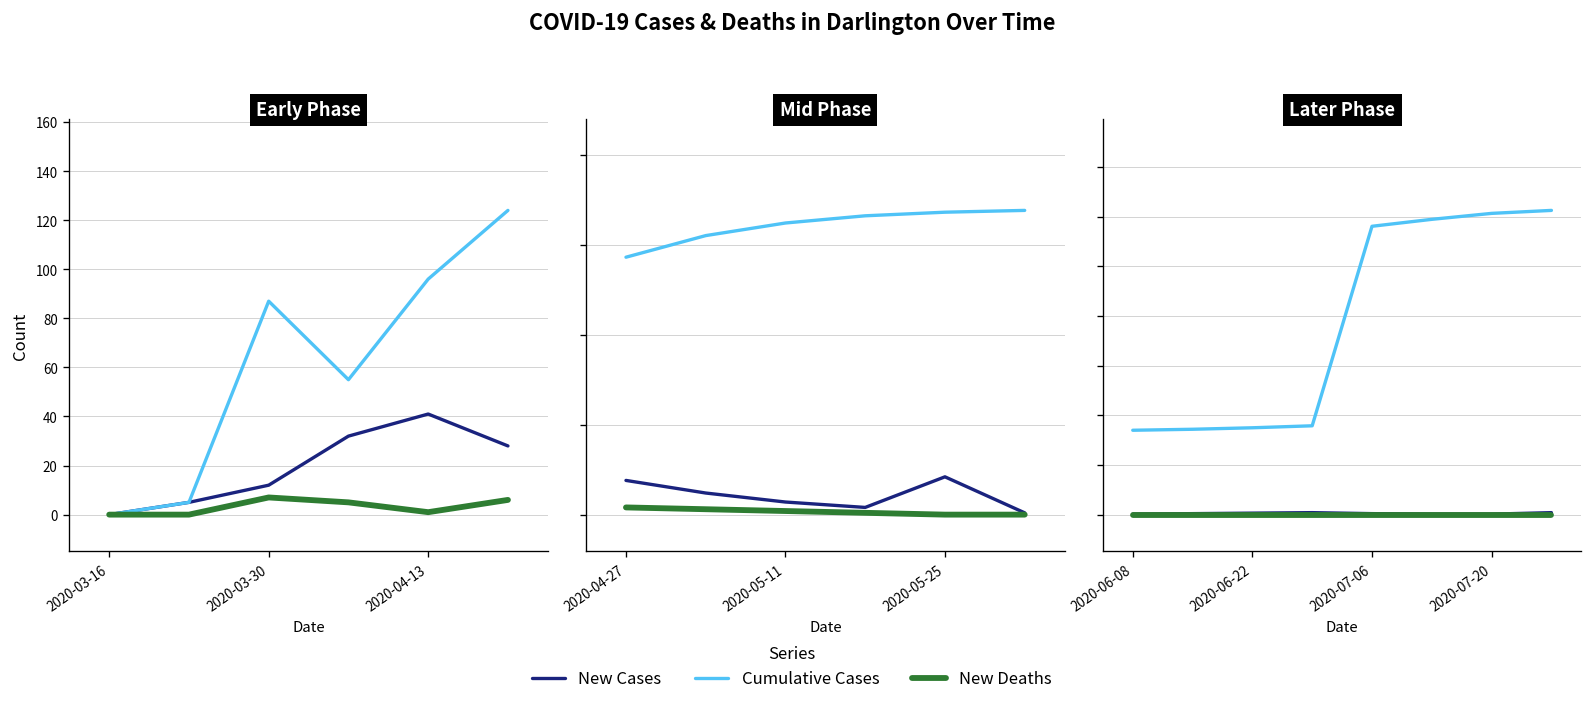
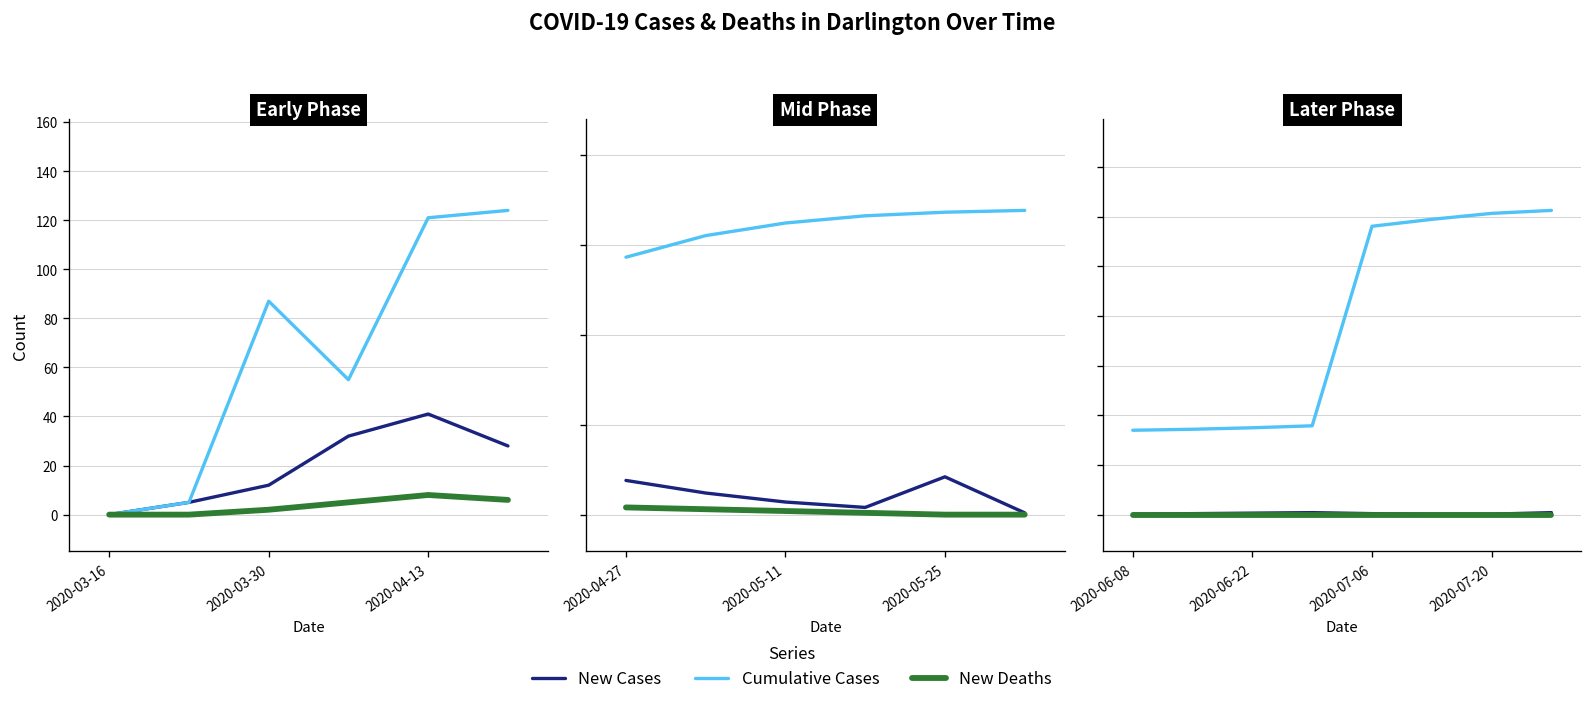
  {
    "Early Phase": {
      "New Cases": {
        "2020-03-30": 12,
        "2020-04-13": 41
      },
      "Cumulative Cases": {
        "2020-03-30": 87,
-       "2020-04-13": 96
+       "2020-04-13": 121
      },
      "New Deaths": {
-       "2020-03-30": 7,
-       "2020-04-13": 1
+       "2020-03-30": 2,
+       "2020-04-13": 8
      }
    }
  }
